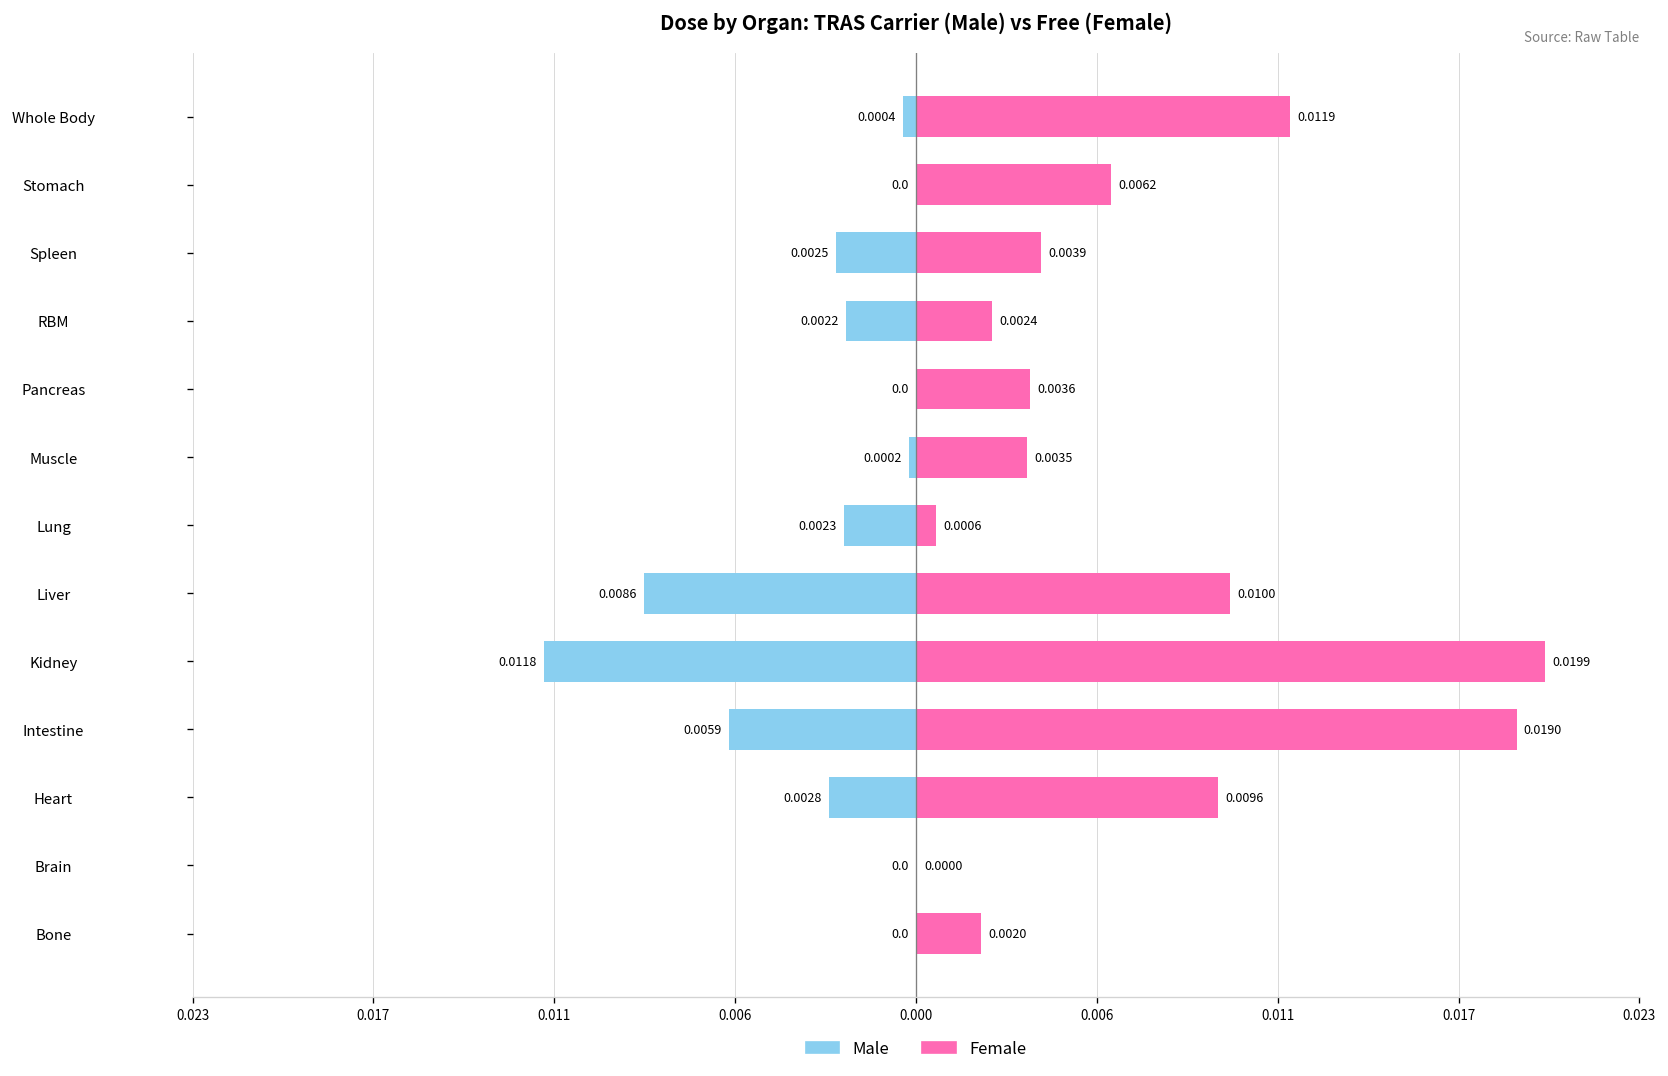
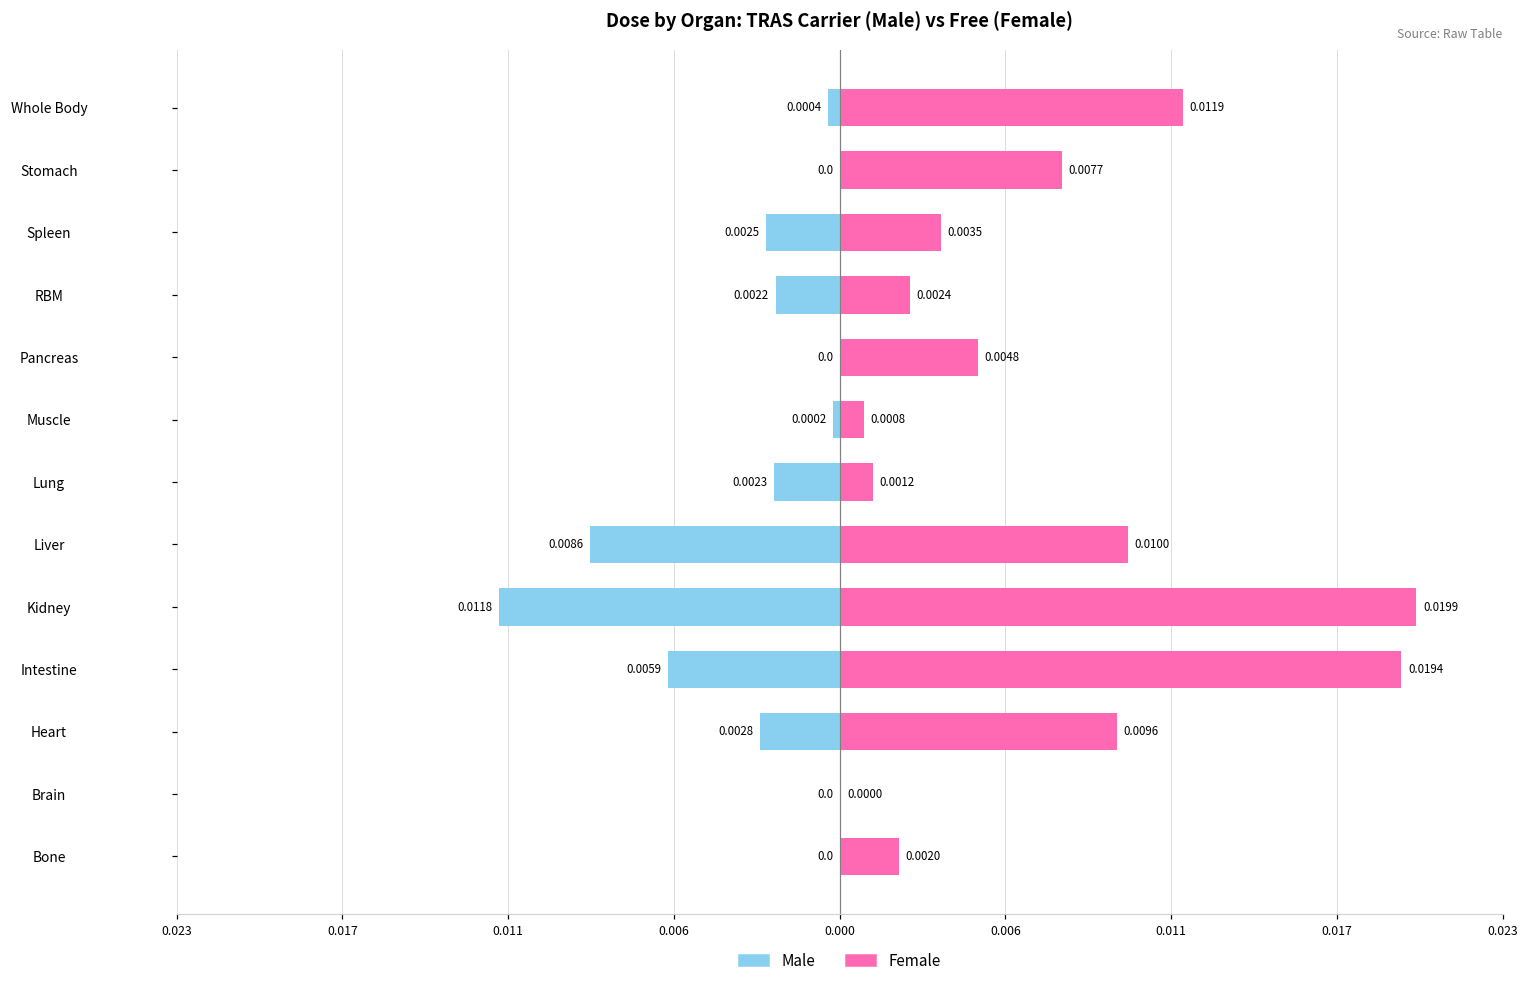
  {
    "Male": {
      "Stomach": 0.0,
      "Pancreas": 0.0,
      "Brain": 0.0,
      "Bone": 0.0
    },
    "Female": {
      "Whole Body": 0.0119,
-     "Stomach": 0.0062,
-     "Spleen": 0.0039,
+     "Stomach": 0.0077,
+     "Spleen": 0.0035,
      "RBM": 0.0024,
-     "Pancreas": 0.0036,
-     "Muscle": 0.0035,
-     "Lung": 0.0006,
+     "Pancreas": 0.0048,
+     "Muscle": 0.0008,
+     "Lung": 0.0012,
      "Liver": 0.0100,
      "Kidney": 0.0199,
-     "Intestine": 0.0190,
+     "Intestine": 0.0194,
      "Heart": 0.0096,
      "Brain": 0.0000,
      "Bone": 0.0020
    }
  }
